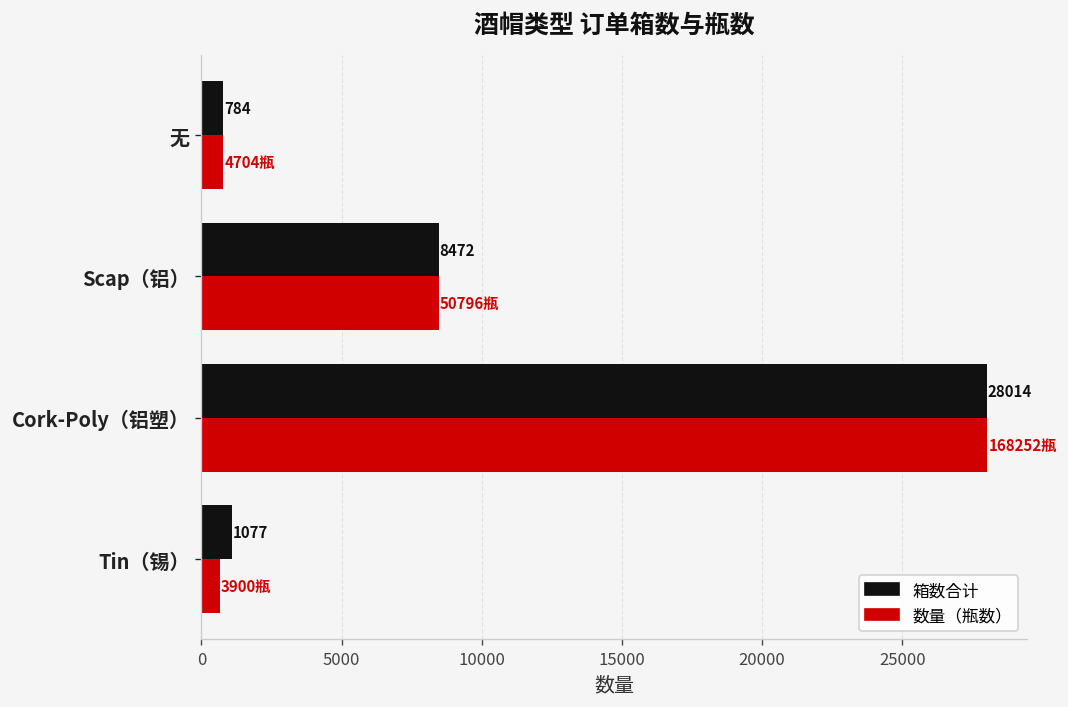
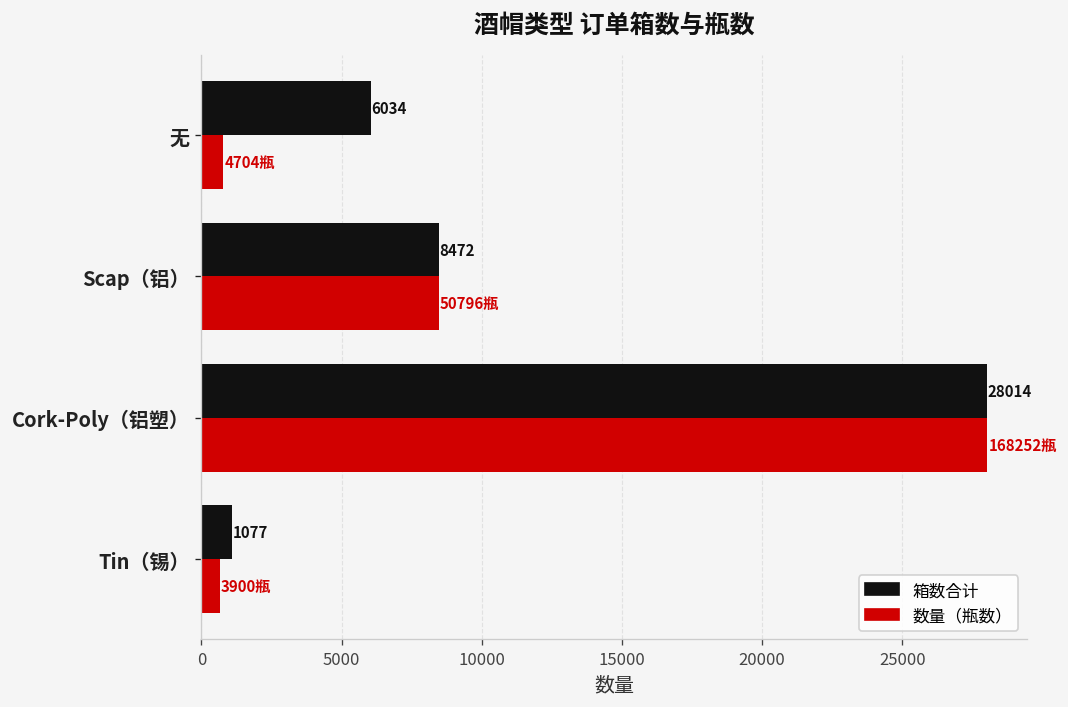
  {
    "箱数合计": {
-     "无": 784,
+     "无": 6034,
      "Scap（铝）": 8472,
      "Cork-Poly（铝塑）": 28014,
      "Tin（锡）": 1077
    }
  }
